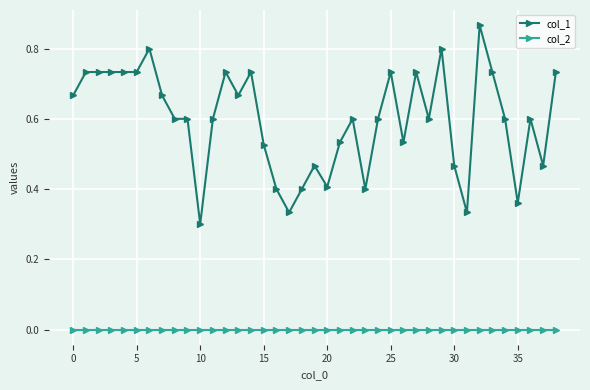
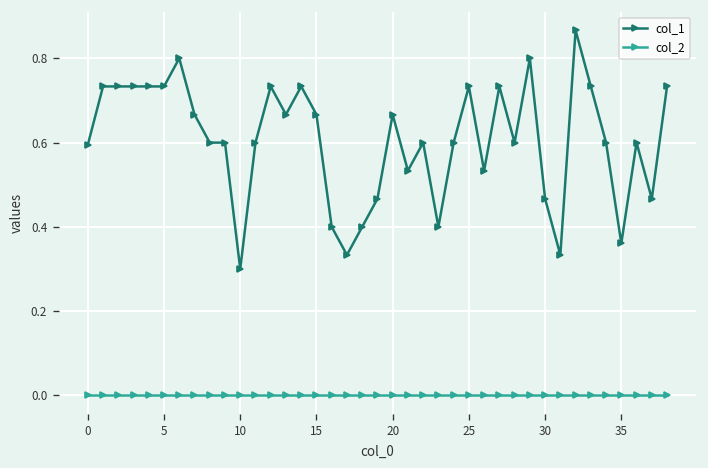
  {
    "col_1": {
-     "0": 0.67,
+     "0": 0.59,
      "5": 0.73,
      "10": 0.30,
-     "15": 0.53,
-     "20": 0.41,
+     "15": 0.67,
+     "20": 0.67,
      "25": 0.73,
      "30": 0.47,
      "35": 0.36
    },
    "col_2": {
      "0": 0.00,
      "5": 0.00,
      "10": 0.00,
      "15": 0.00,
      "20": 0.00,
      "25": 0.00,
      "30": 0.00,
      "35": 0.00
    }
  }
